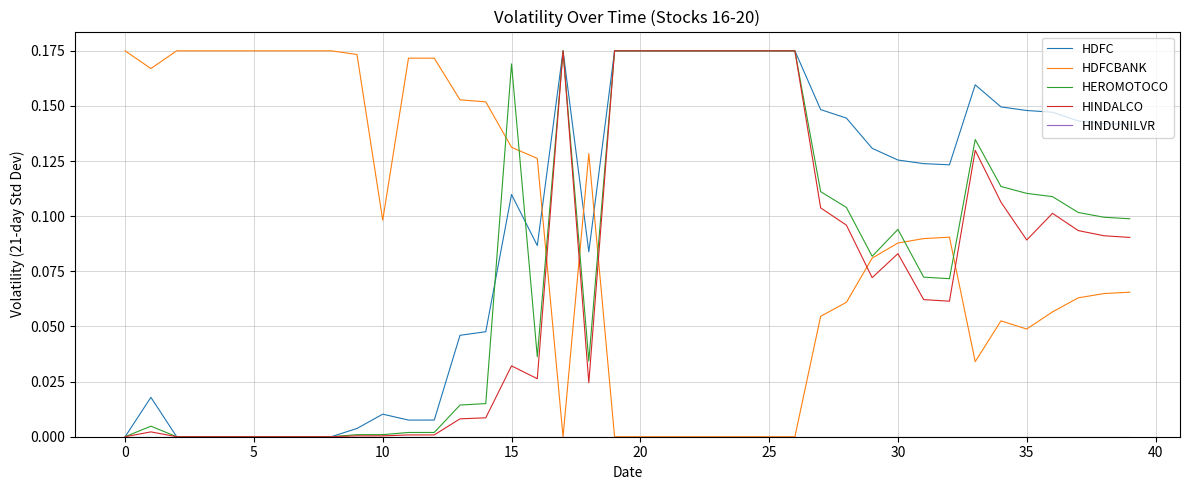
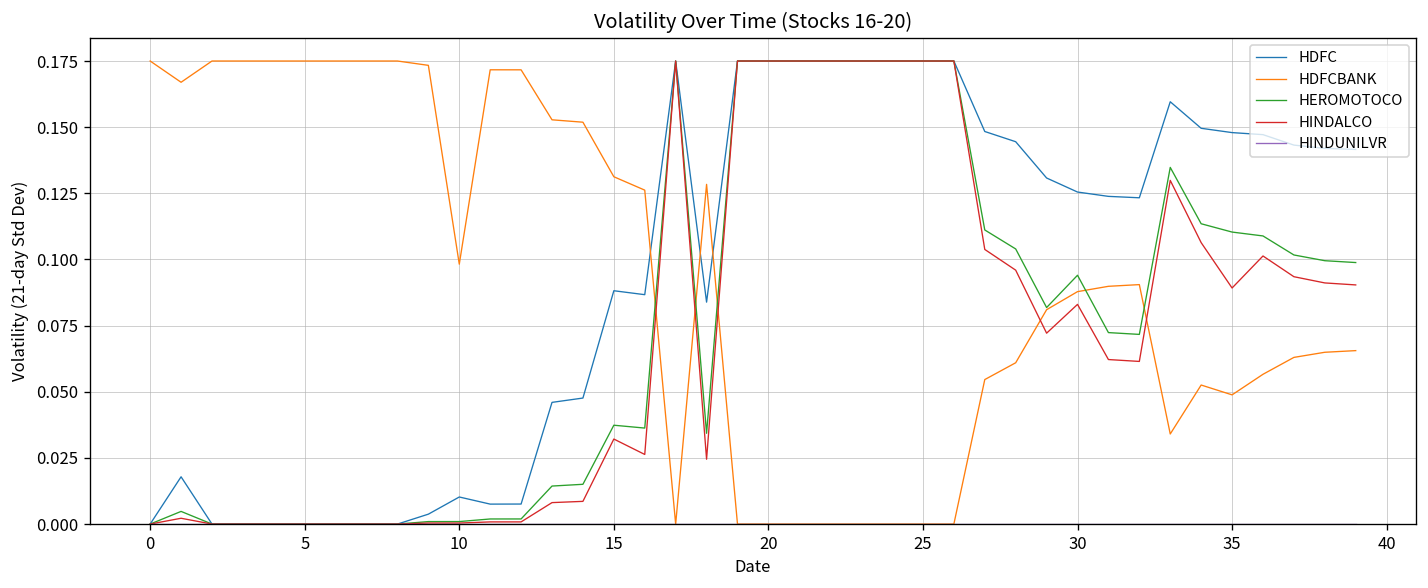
  {
    "HDFC": {
      "10": 0.010,
-     "15": 0.110,
+     "15": 0.088,
      "30": 0.125,
      "35": 0.148
    },
    "HDFCBANK": {
      "0": 0.175,
      "5": 0.175,
      "10": 0.098,
      "15": 0.131,
      "30": 0.088,
      "35": 0.049
    },
    "HEROMOTOCO": {
-     "15": 0.169,
+     "15": 0.037,
      "30": 0.094,
      "35": 0.110
    },
    "HINDALCO": {
      "15": 0.032,
      "30": 0.083,
      "35": 0.089
    },
    "HINDUNILVR": {
      "15": 0.000,
      "30": 0.000,
      "35": 0.000
    }
  }
